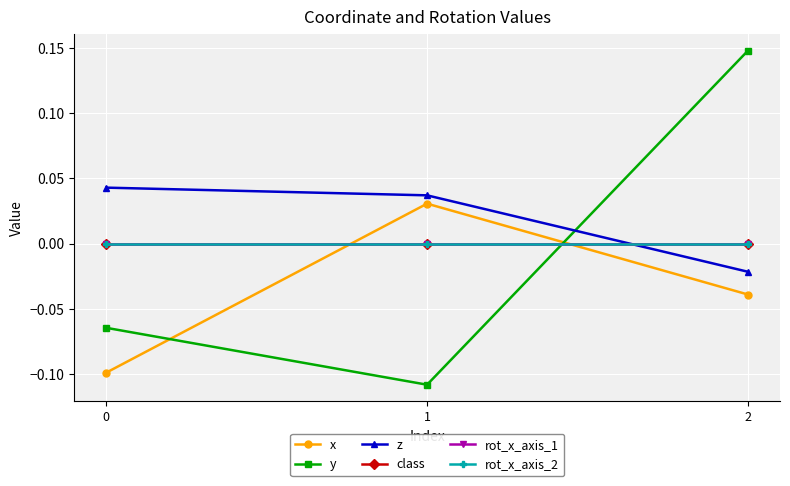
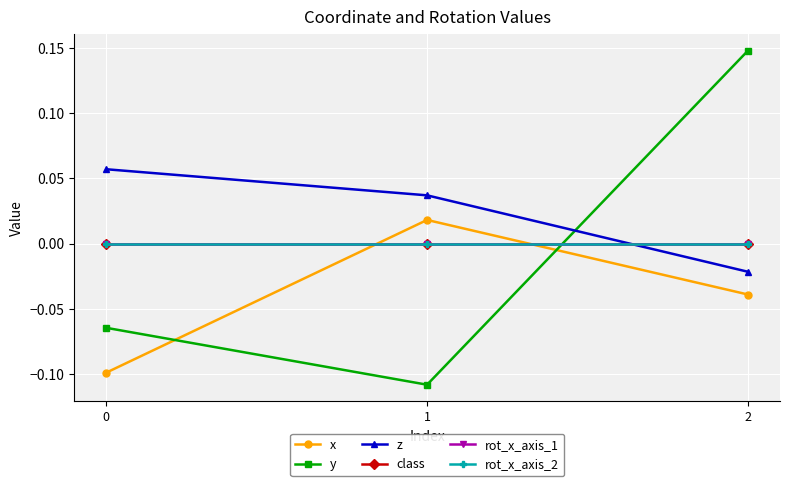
  {
    "x": {
      "0": -0.099,
-     "1": 0.031,
+     "1": 0.018,
      "2": -0.039
    },
    "y": {
      "0": -0.064,
      "1": -0.108,
      "2": 0.148
    },
    "z": {
-     "0": 0.043,
+     "0": 0.057,
      "1": 0.037,
      "2": -0.021
    },
    "rot_x_axis_2": {
      "0": 0.000,
      "1": 0.000,
      "2": 0.000
    }
  }
